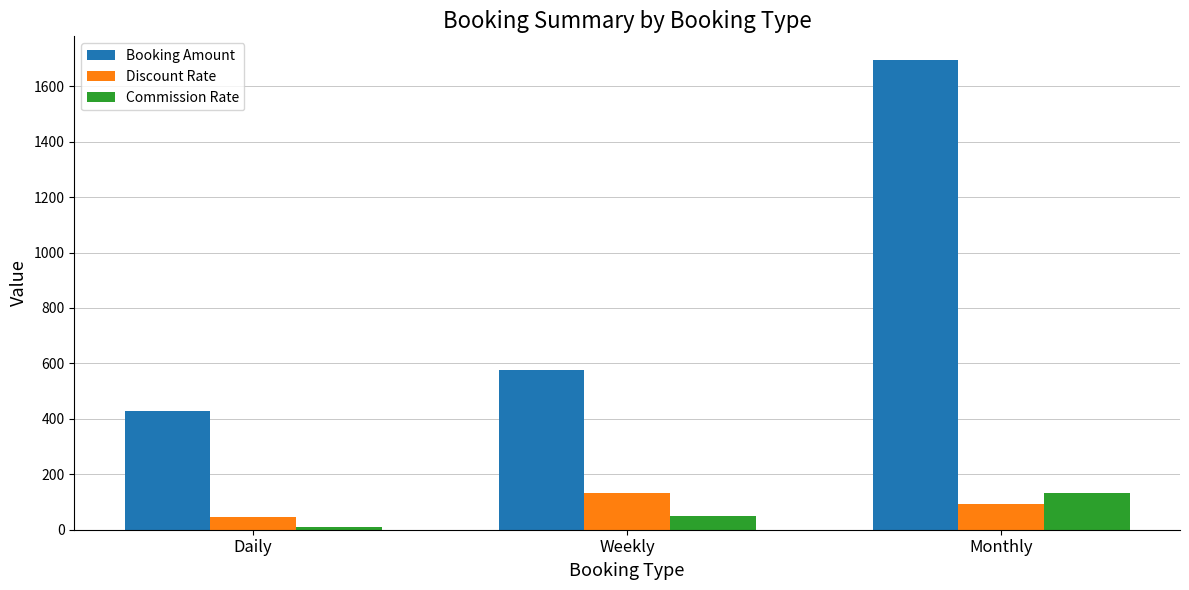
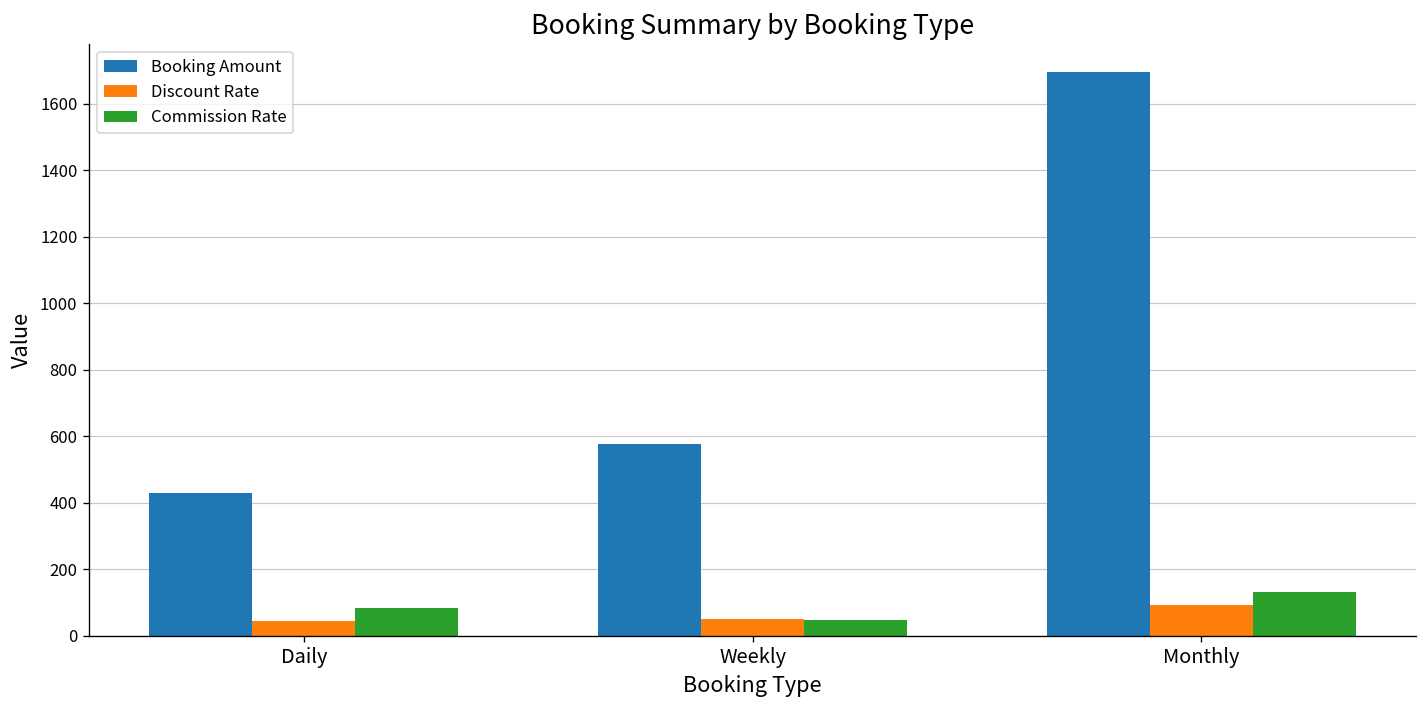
  {
    "Booking Amount": {
      "Daily": 430,
      "Weekly": 580,
      "Monthly": 1700
    },
    "Discount Rate": {
      "Daily": 50,
-     "Weekly": 130,
+     "Weekly": 50,
      "Monthly": 90
    },
    "Commission Rate": {
-     "Daily": 10,
+     "Daily": 80,
      "Weekly": 50,
      "Monthly": 130
    }
  }
